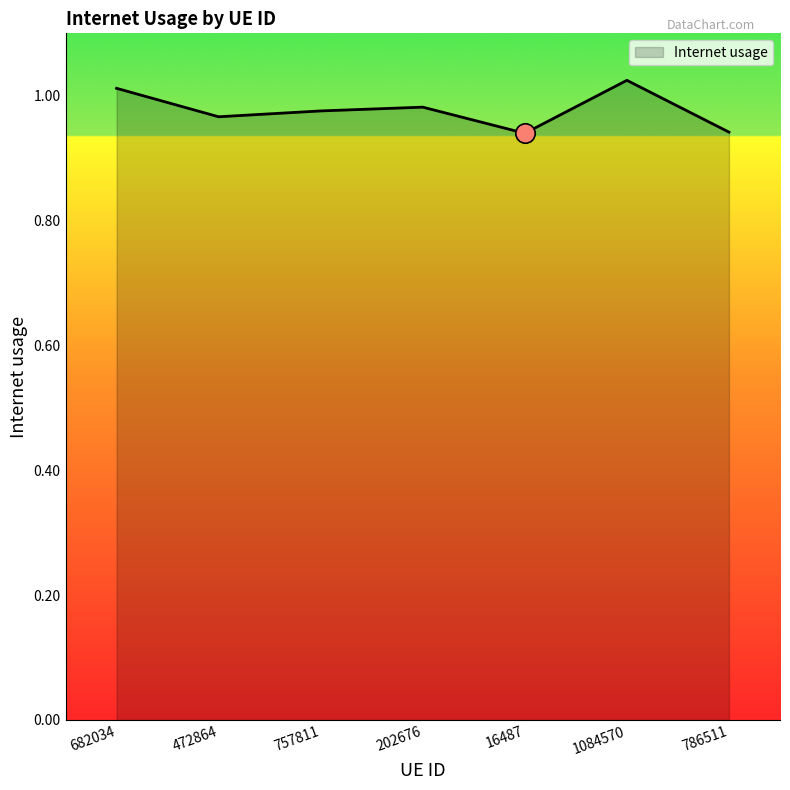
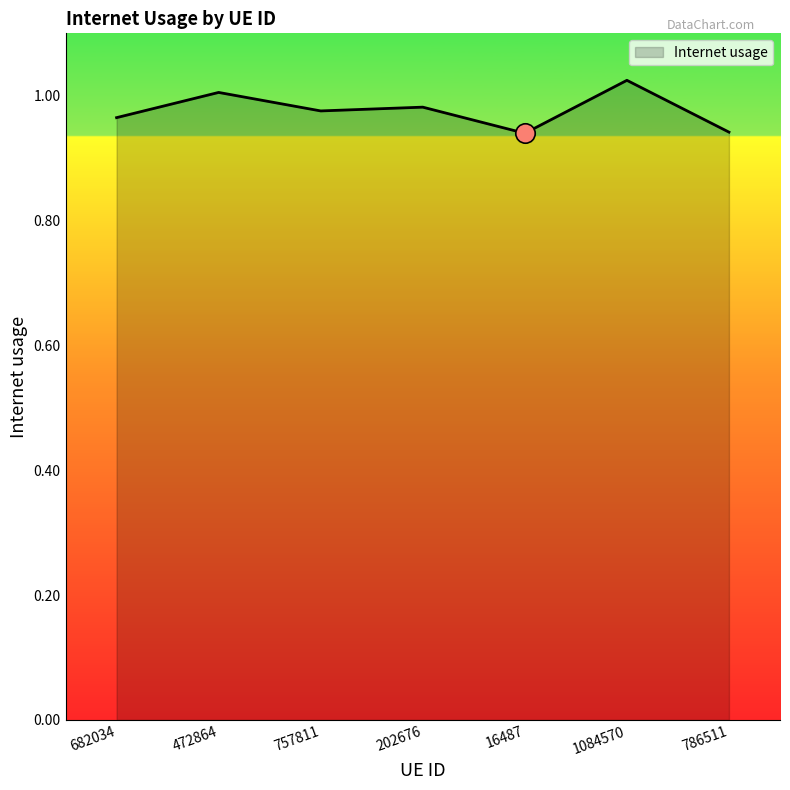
  {
    "Internet usage": {
-     "682034": 1.01,
-     "472864": 0.97,
+     "682034": 0.96,
+     "472864": 1.01,
      "757811": 0.98,
      "202676": 0.98,
      "1084570": 1.02,
      "786511": 0.94
    }
  }
